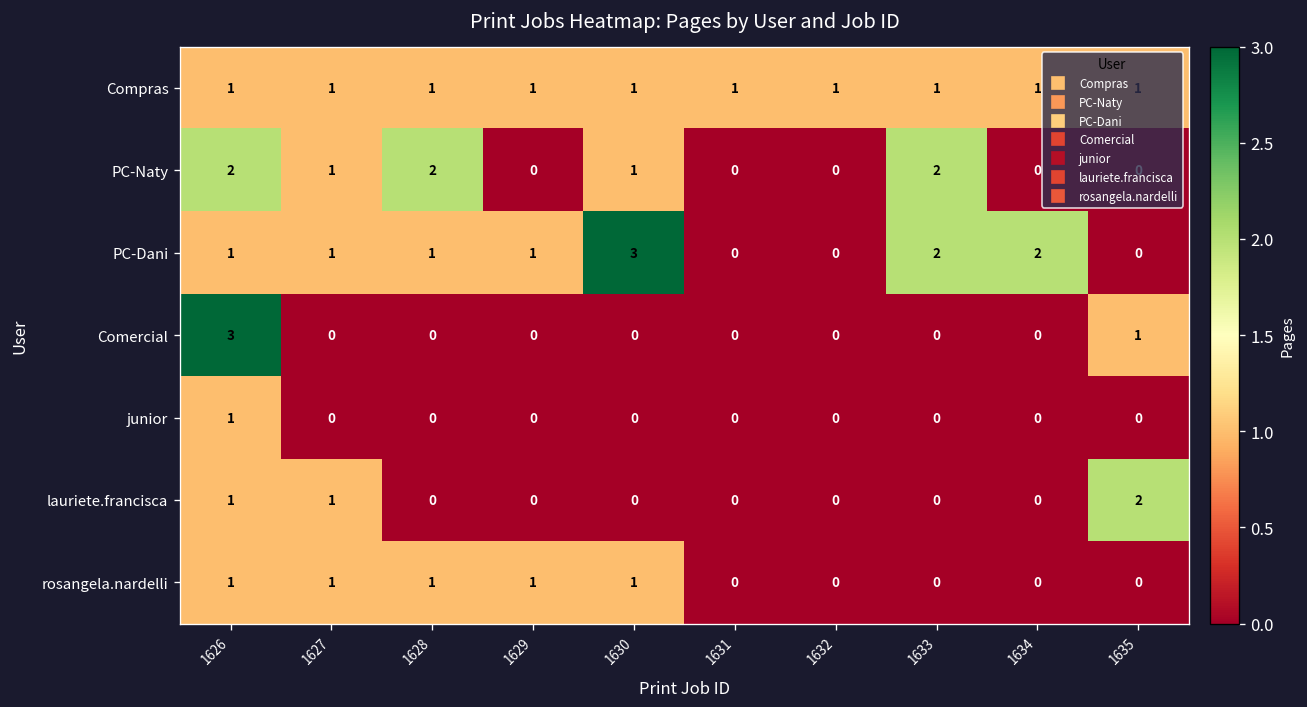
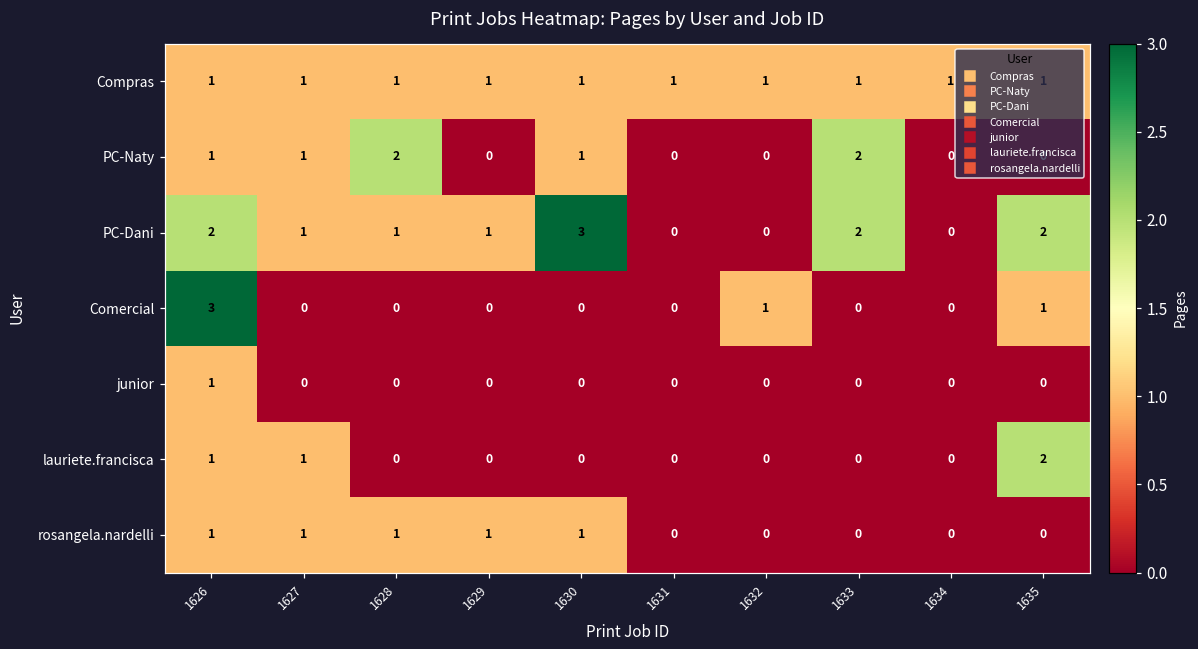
  {
    "Compras": {
      "1626": 1,
      "1627": 1,
      "1628": 1,
      "1629": 1,
      "1630": 1,
      "1631": 1,
      "1632": 1,
      "1633": 1,
      "1634": 1
    },
    "PC-Naty": {
-     "1626": 2,
+     "1626": 1,
      "1627": 1,
      "1628": 2,
      "1629": 0,
      "1630": 1,
      "1631": 0,
      "1632": 0,
      "1633": 2,
      "1634": 0
    },
    "PC-Dani": {
-     "1626": 1,
+     "1626": 2,
      "1627": 1,
      "1628": 1,
      "1629": 1,
      "1630": 3,
      "1631": 0,
      "1632": 0,
      "1633": 2,
-     "1634": 2,
-     "1635": 0
+     "1634": 0,
+     "1635": 2
    },
    "Comercial": {
      "1626": 3,
      "1627": 0,
      "1628": 0,
      "1629": 0,
      "1630": 0,
      "1631": 0,
-     "1632": 0,
+     "1632": 1,
      "1633": 0,
      "1634": 0,
      "1635": 1
    },
    "junior": {
      "1626": 1,
      "1627": 0,
      "1628": 0,
      "1629": 0,
      "1630": 0,
      "1631": 0,
      "1632": 0,
      "1633": 0,
      "1634": 0,
      "1635": 0
    },
    "lauriete.francisca": {
      "1626": 1,
      "1627": 1,
      "1628": 0,
      "1629": 0,
      "1630": 0,
      "1631": 0,
      "1632": 0,
      "1633": 0,
      "1634": 0,
      "1635": 2
    },
    "rosangela.nardelli": {
      "1626": 1,
      "1627": 1,
      "1628": 1,
      "1629": 1,
      "1630": 1,
      "1631": 0,
      "1632": 0,
      "1633": 0,
      "1634": 0,
      "1635": 0
    }
  }
